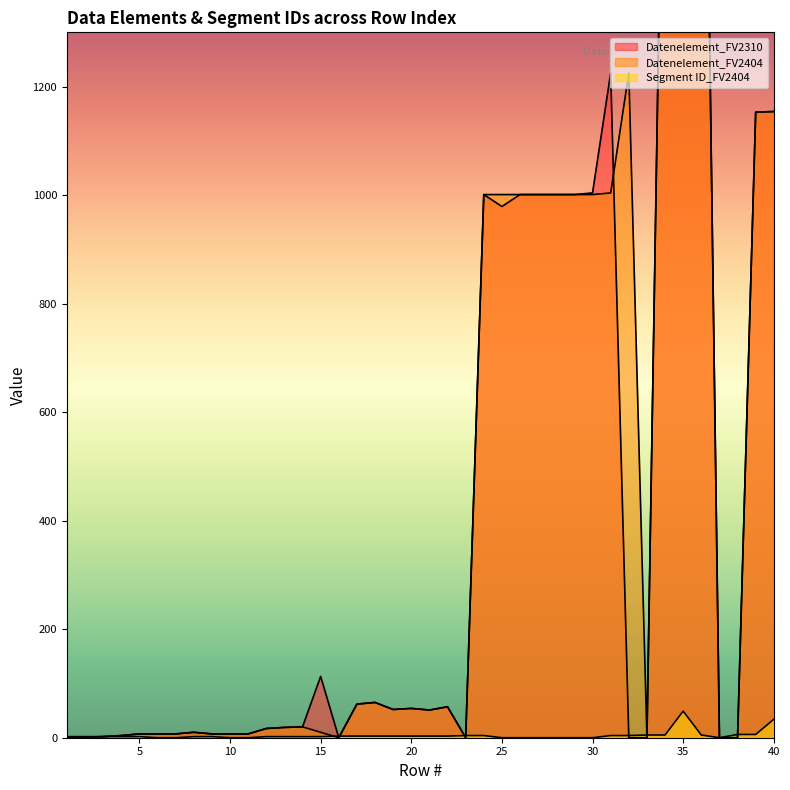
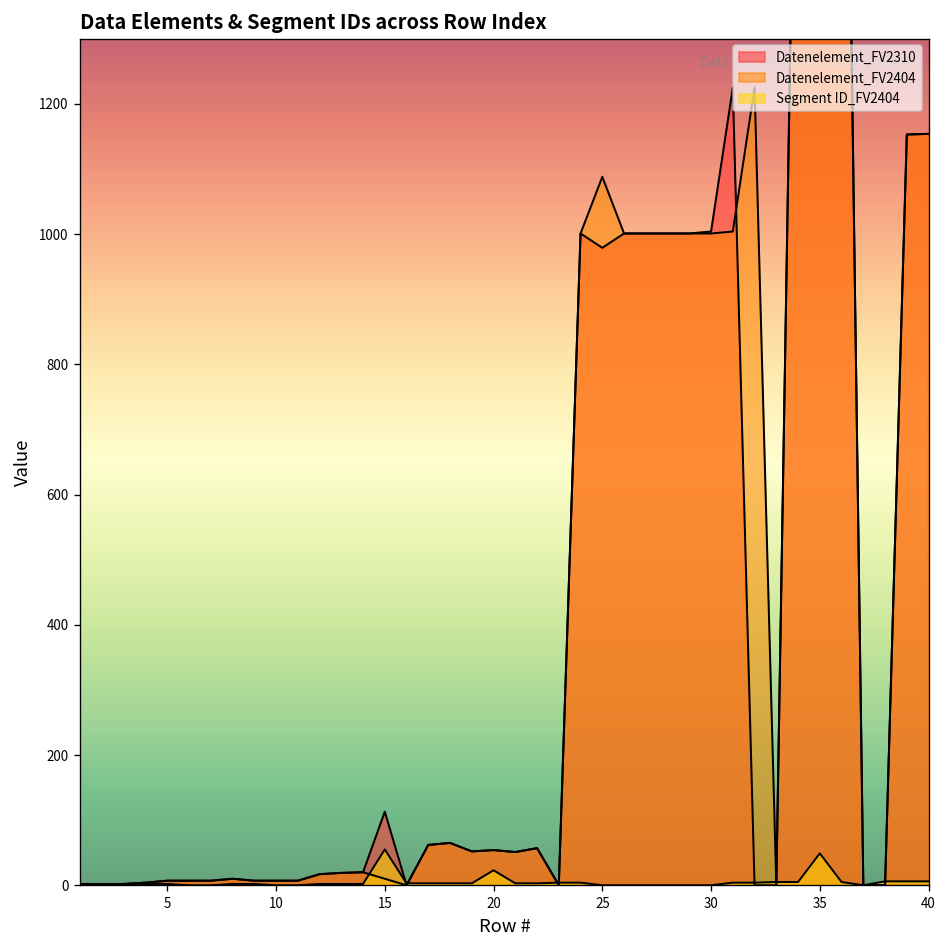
  {
    "Datenelement_FV2310": {
      "15": 110,
      "25": 980
    },
    "Datenelement_FV2404": {
      "15": 10,
-     "25": 1000
+     "25": 1090
    },
    "Segment ID_FV2404": {
      "5": 0,
      "10": 0,
-     "15": 0,
-     "20": 0,
+     "15": 60,
+     "20": 20,
      "25": 0,
      "30": 0,
      "35": 50,
-     "40": 30
+     "40": 10
    }
  }
